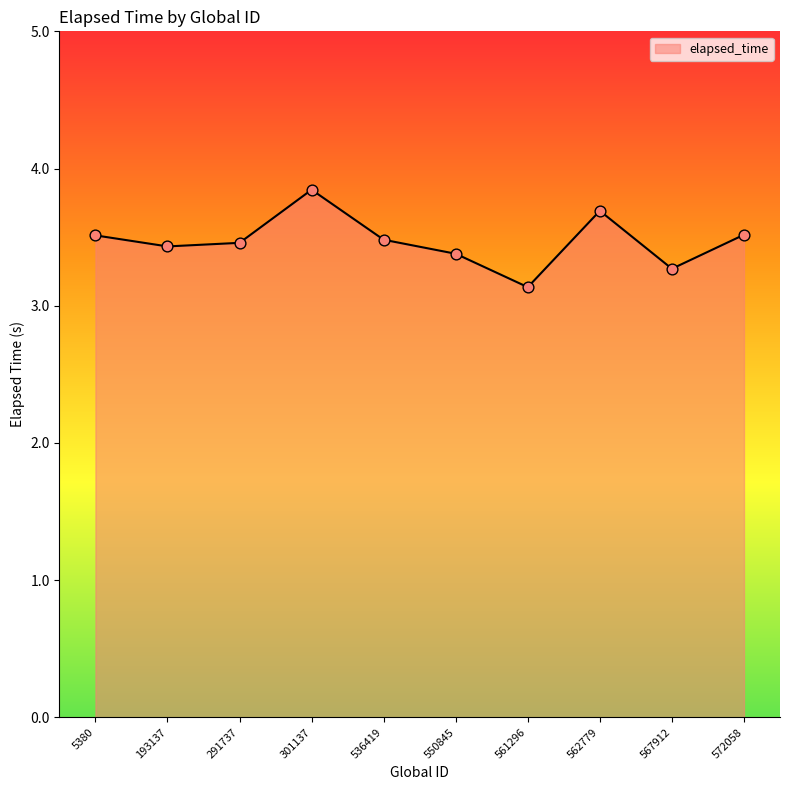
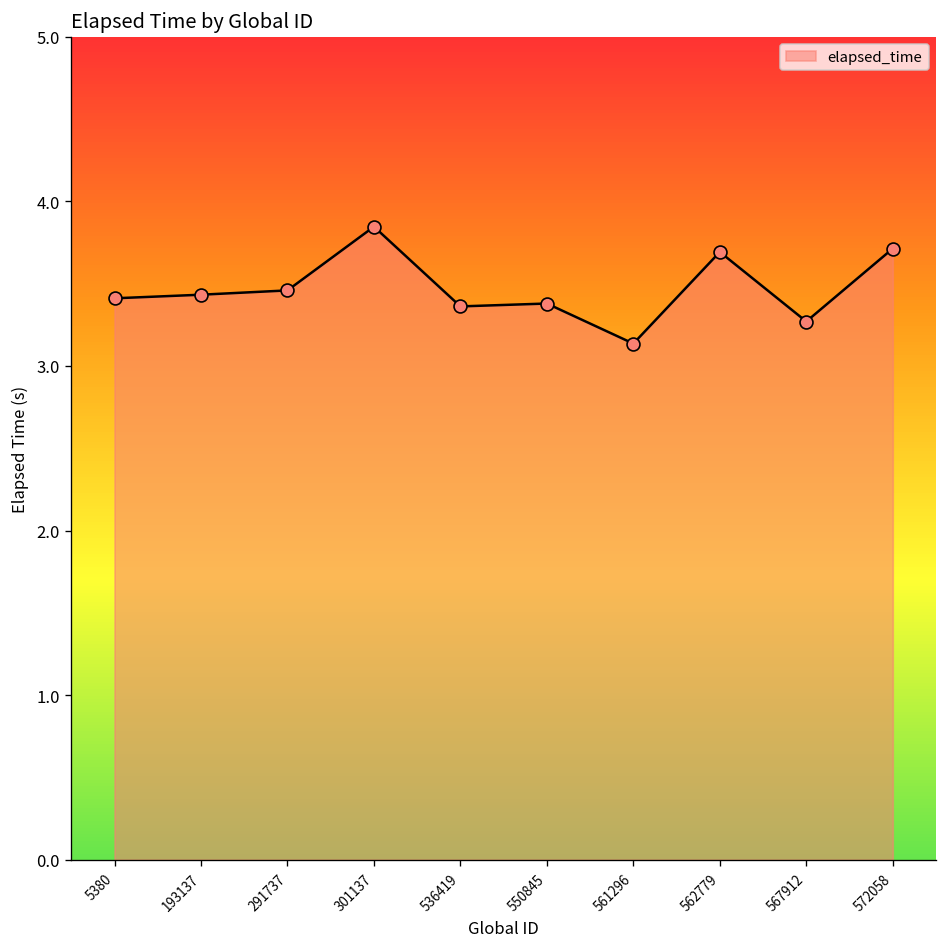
  {
-   "5380": 3.51,
+   "5380": 3.41,
    "193137": 3.43,
    "291737": 3.46,
    "301137": 3.85,
-   "536419": 3.48,
+   "536419": 3.36,
    "550845": 3.38,
    "561296": 3.14,
    "562779": 3.69,
    "567912": 3.27,
-   "572058": 3.52
+   "572058": 3.71
  }
